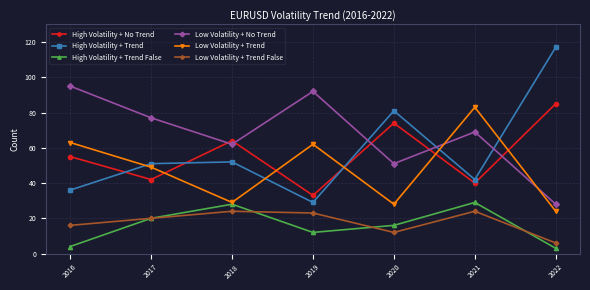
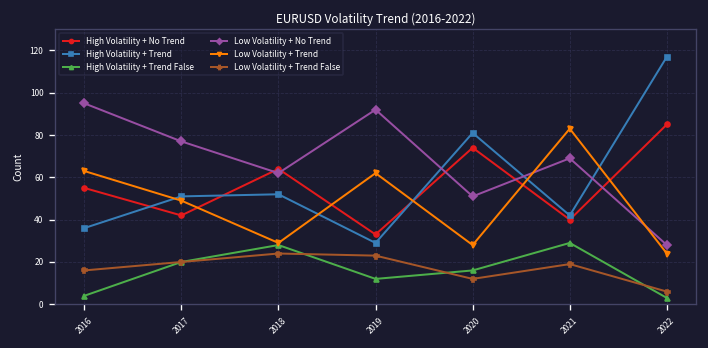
  {
    "High Volatility + No Trend": {
      "2016": 55,
      "2017": 42,
      "2018": 64,
      "2019": 33,
      "2020": 74,
      "2021": 40,
      "2022": 85
    },
    "High Volatility + Trend": {
      "2016": 36,
      "2017": 51,
      "2018": 52,
      "2019": 29,
      "2020": 81,
      "2021": 42,
      "2022": 117
    },
    "High Volatility + Trend False": {
      "2016": 4,
      "2019": 12,
      "2020": 16,
      "2021": 29,
      "2022": 3
    },
    "Low Volatility + No Trend": {
      "2016": 95,
      "2017": 77,
      "2018": 62,
      "2019": 92,
      "2020": 51,
      "2021": 69,
      "2022": 28
    },
    "Low Volatility + Trend": {
      "2016": 63,
      "2017": 49,
      "2019": 62,
      "2020": 28,
      "2021": 83,
      "2022": 24
    },
    "Low Volatility + Trend False": {
      "2016": 16,
      "2018": 24,
      "2019": 23,
      "2020": 12,
-     "2021": 24,
+     "2021": 19,
      "2022": 6
    }
  }
